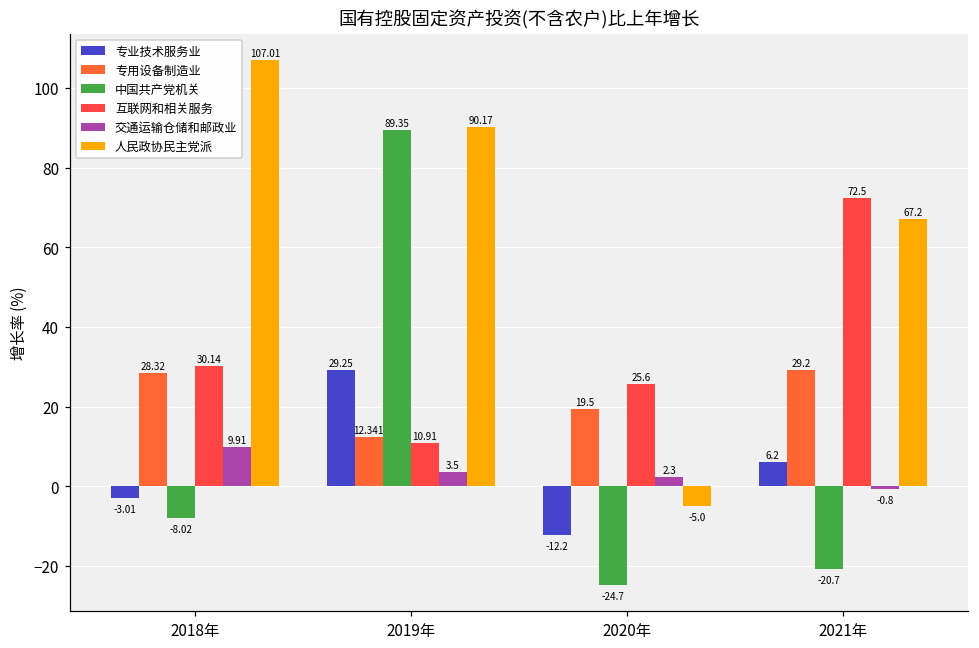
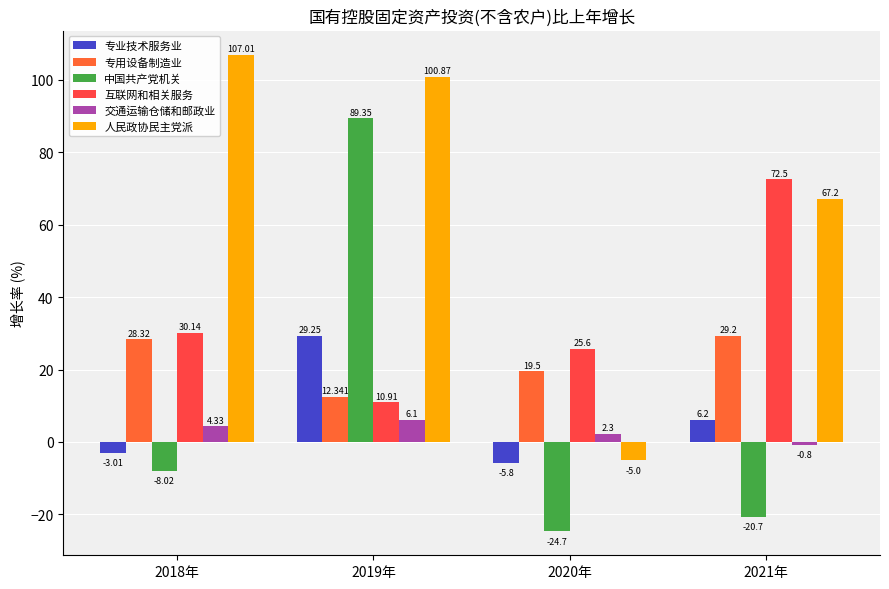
  {
    "专业技术服务业": {
      "2018年": -3.01,
      "2019年": 29.25,
-     "2020年": -12.2,
+     "2020年": -5.8,
      "2021年": 6.2
    },
    "中国共产党机关": {
      "2018年": -8.02,
      "2019年": 89.35,
      "2020年": -24.7,
      "2021年": -20.7
    },
    "交通运输仓储和邮政业": {
-     "2018年": 9.91,
-     "2019年": 3.5,
+     "2018年": 4.33,
+     "2019年": 6.1,
      "2020年": 2.3,
      "2021年": -0.8
    },
    "人民政协民主党派": {
      "2018年": 107.01,
-     "2019年": 90.17,
+     "2019年": 100.87,
      "2020年": -5.0,
      "2021年": 67.2
    }
  }
